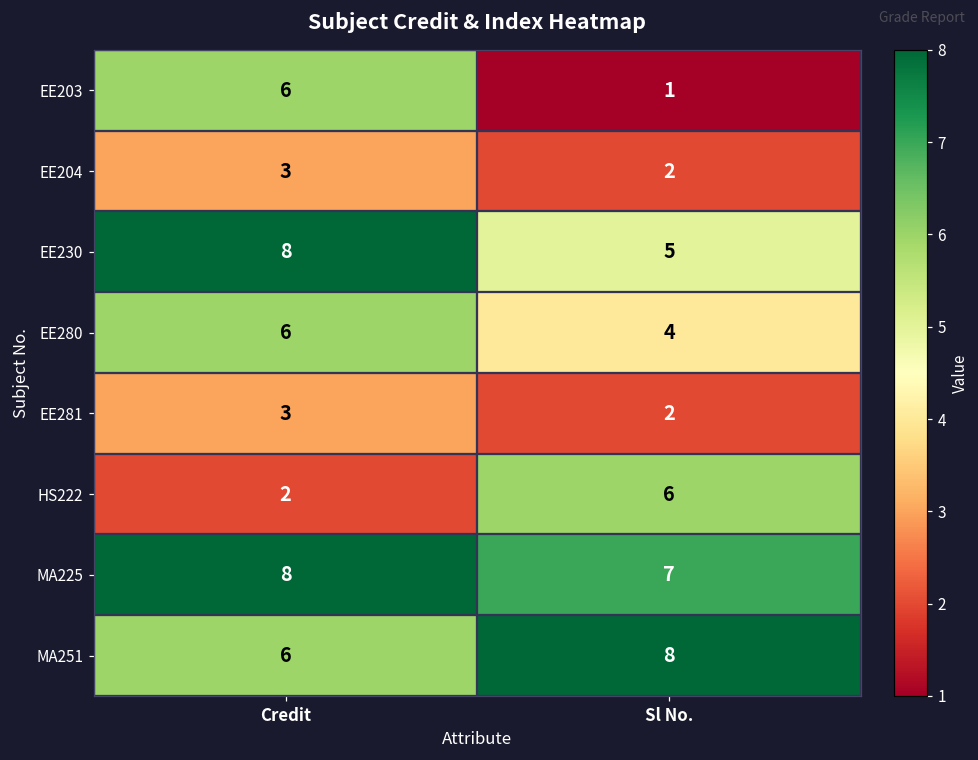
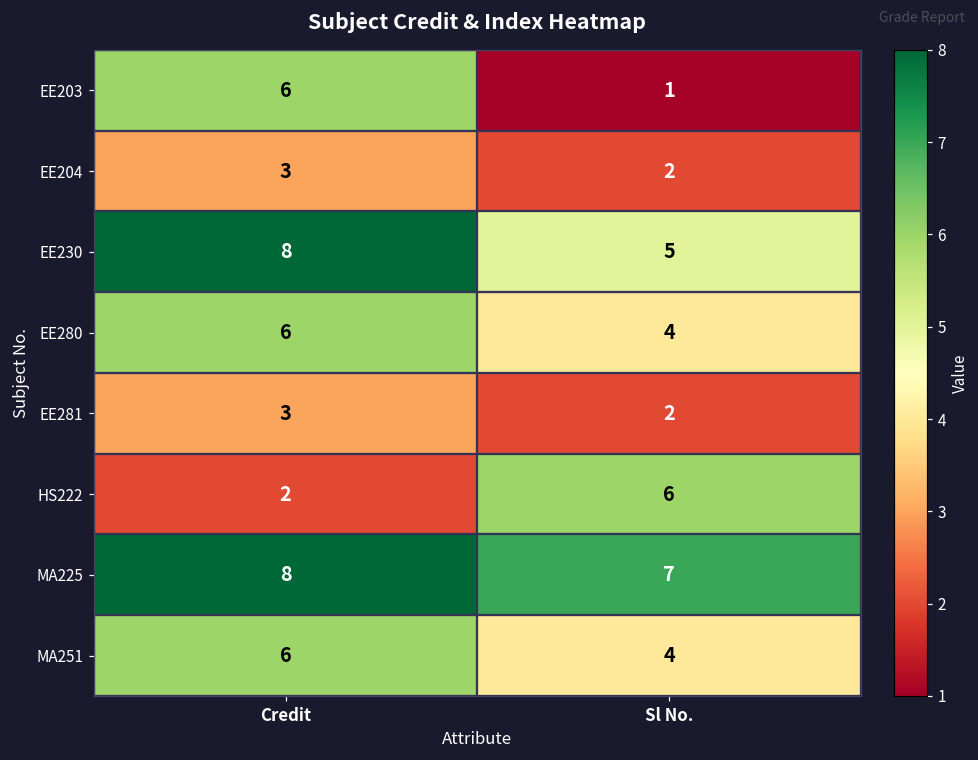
  {
    "EE203": {
      "Credit": 6,
      "Sl No.": 1
    },
    "EE204": {
      "Credit": 3,
      "Sl No.": 2
    },
    "EE230": {
      "Credit": 8,
      "Sl No.": 5
    },
    "EE280": {
      "Credit": 6,
      "Sl No.": 4
    },
    "EE281": {
      "Credit": 3,
      "Sl No.": 2
    },
    "HS222": {
      "Credit": 2,
      "Sl No.": 6
    },
    "MA225": {
      "Credit": 8,
      "Sl No.": 7
    },
    "MA251": {
      "Credit": 6,
-     "Sl No.": 8
+     "Sl No.": 4
    }
  }
